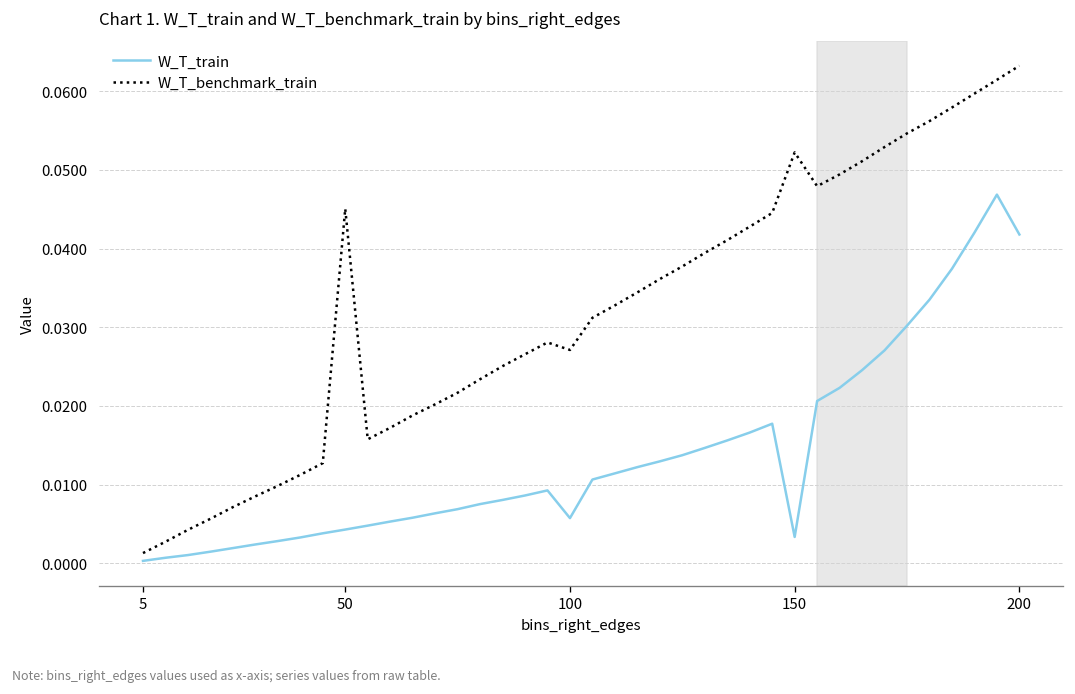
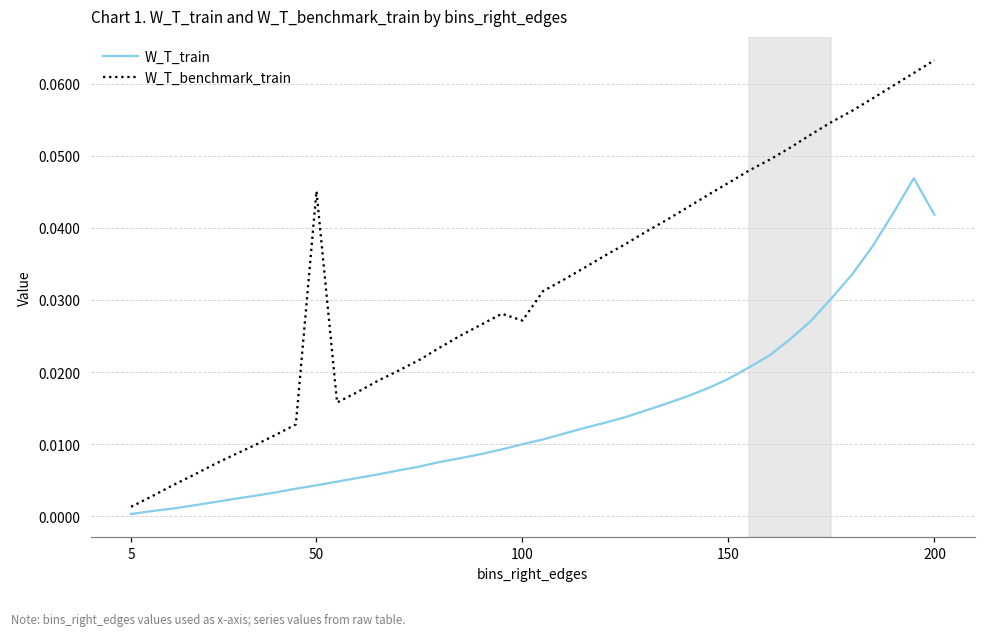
  {
    "W_T_train": {
      "5": 0.000,
      "50": 0.004,
-     "100": 0.006,
-     "150": 0.003,
+     "100": 0.010,
+     "150": 0.019,
      "200": 0.042
    },
    "W_T_benchmark_train": {
      "5": 0.001,
      "50": 0.045,
      "100": 0.027,
-     "150": 0.052,
+     "150": 0.046,
      "200": 0.063
    }
  }
